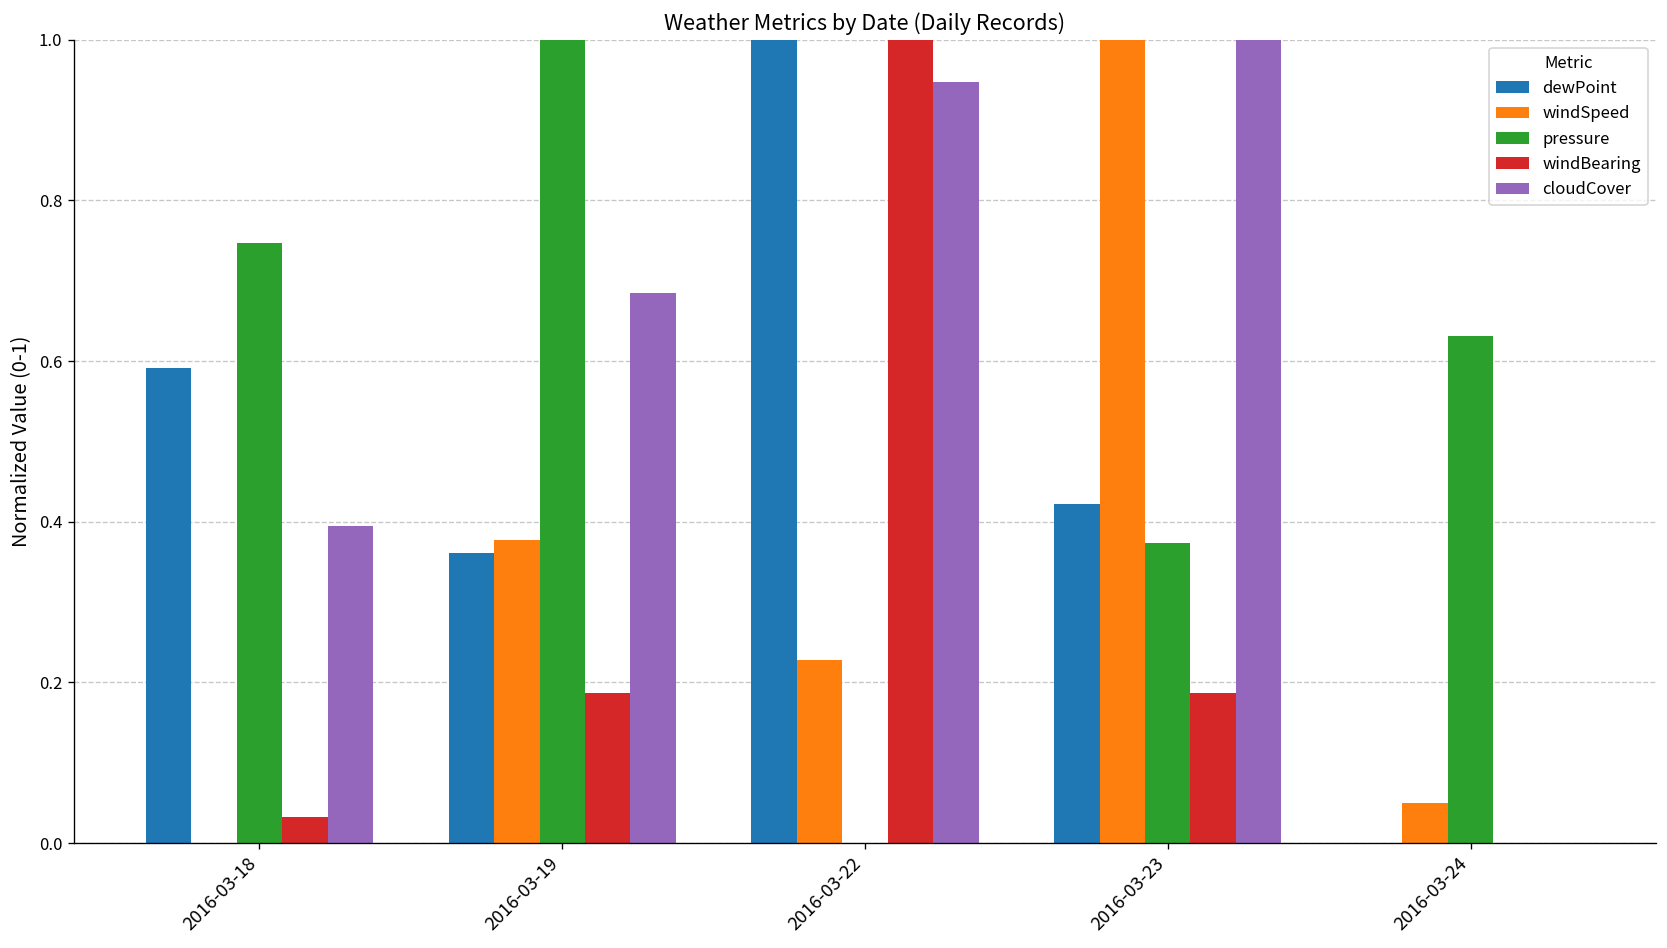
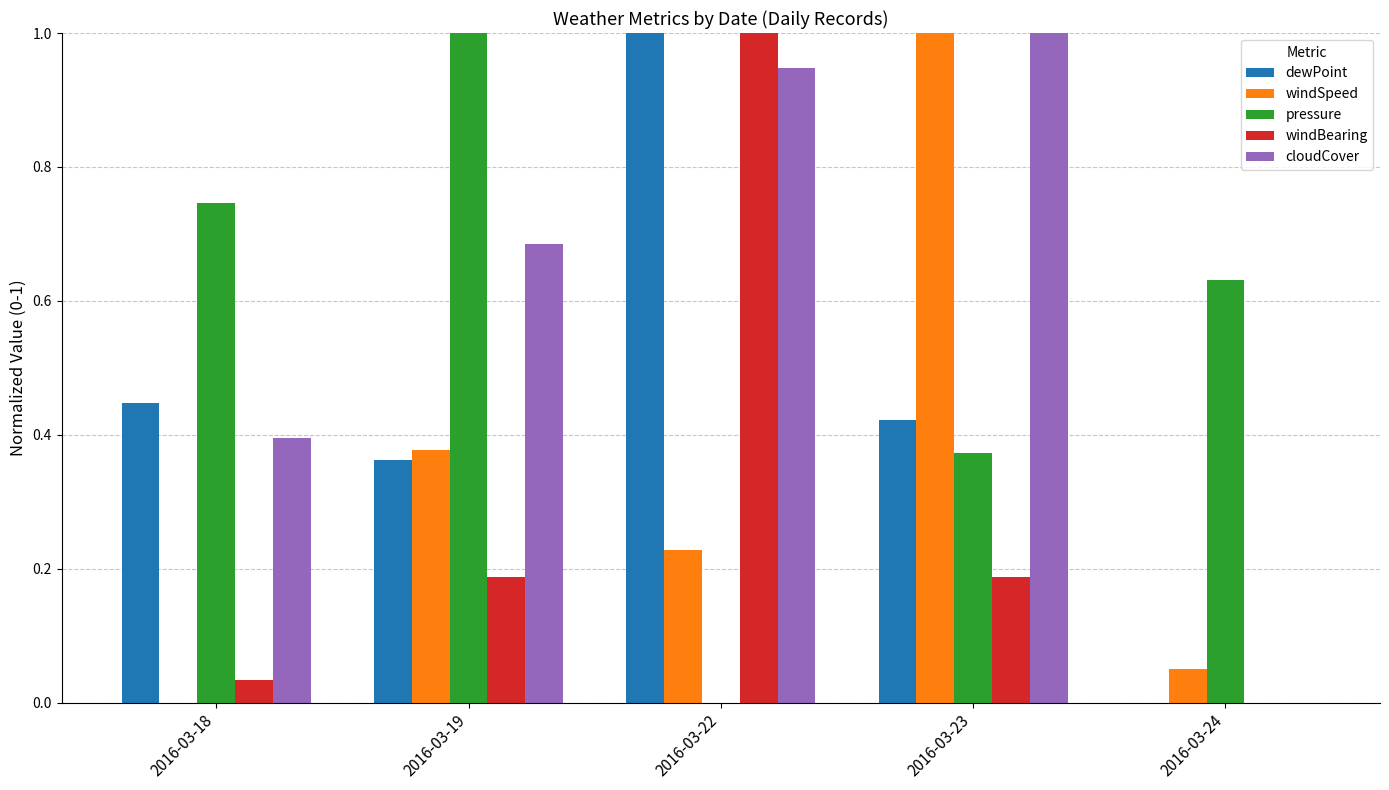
  {
    "dewPoint": {
-     "2016-03-18": 0.59,
+     "2016-03-18": 0.45,
      "2016-03-19": 0.36,
      "2016-03-22": 1.00,
      "2016-03-23": 0.42,
      "2016-03-24": 0.00
    },
    "windSpeed": {
      "2016-03-18": 0.00,
      "2016-03-19": 0.38,
      "2016-03-22": 0.23,
      "2016-03-23": 1.00,
      "2016-03-24": 0.05
    },
    "pressure": {
      "2016-03-18": 0.75,
      "2016-03-19": 1.00,
      "2016-03-22": 0.00,
      "2016-03-23": 0.37,
      "2016-03-24": 0.63
    },
    "windBearing": {
      "2016-03-18": 0.03,
      "2016-03-19": 0.19,
      "2016-03-22": 1.00,
      "2016-03-23": 0.19,
      "2016-03-24": 0.00
    },
    "cloudCover": {
      "2016-03-18": 0.39,
      "2016-03-19": 0.68,
      "2016-03-22": 0.95,
      "2016-03-23": 1.00,
      "2016-03-24": 0.00
    }
  }
